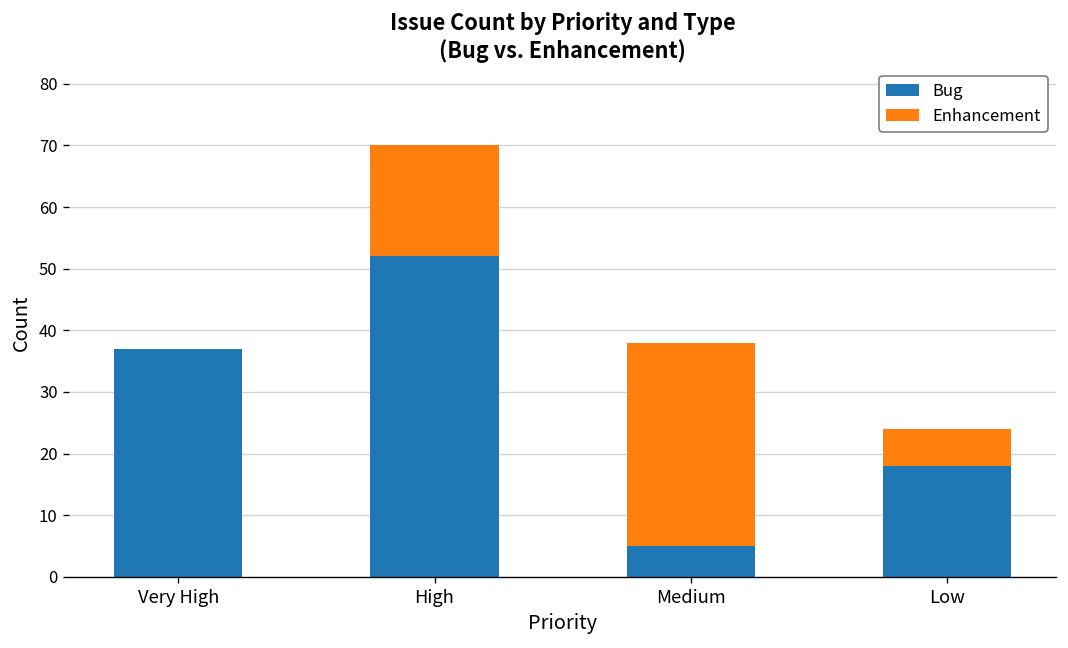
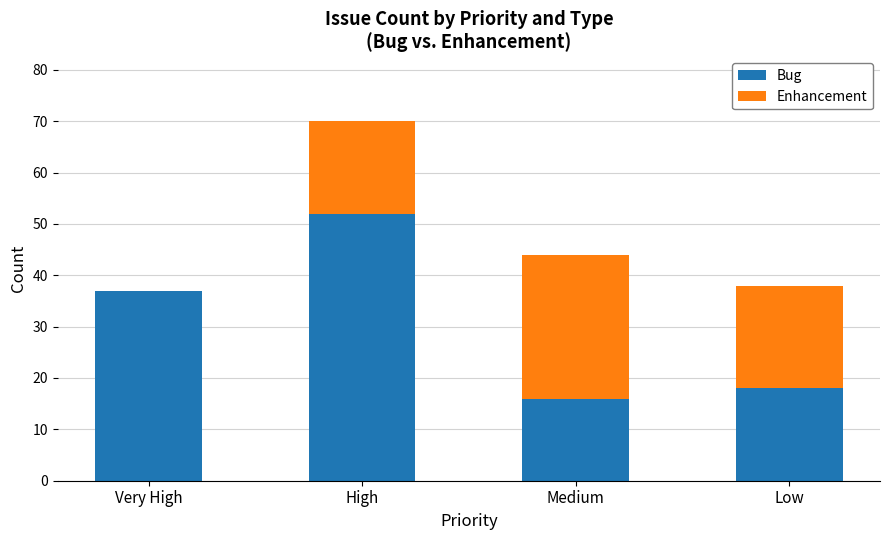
  {
    "Bug": {
      "Very High": 37,
      "High": 52,
-     "Medium": 5,
+     "Medium": 16,
      "Low": 18
    },
    "Enhancement": {
      "Very High": 0,
      "High": 18,
-     "Medium": 33,
-     "Low": 6
+     "Medium": 28,
+     "Low": 20
    }
  }
